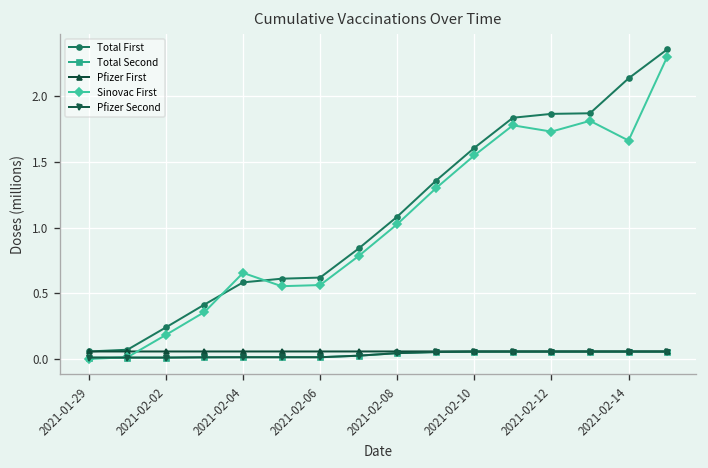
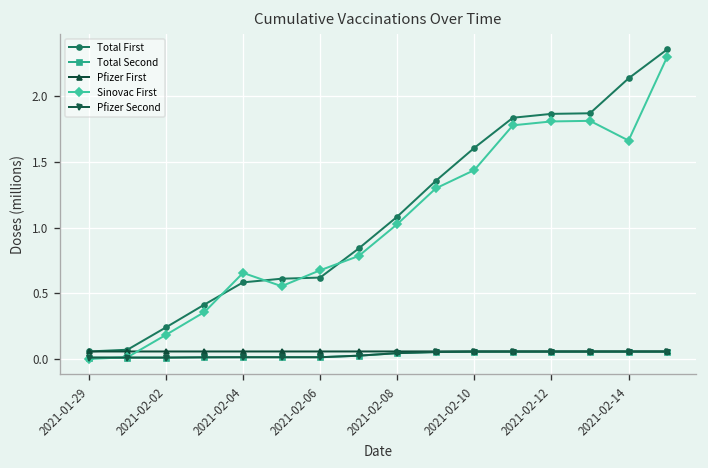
  {
    "Sinovac First": {
      "2021-02-02": 0.18,
      "2021-02-04": 0.66,
-     "2021-02-06": 0.56,
+     "2021-02-06": 0.68,
      "2021-02-08": 1.03,
-     "2021-02-10": 1.55,
-     "2021-02-12": 1.73,
+     "2021-02-10": 1.44,
+     "2021-02-12": 1.81,
      "2021-02-14": 1.66
    }
  }
